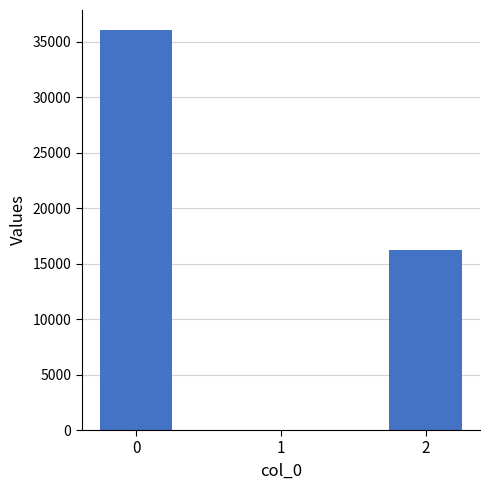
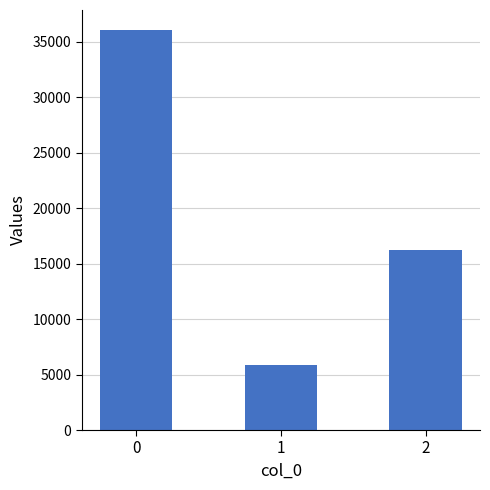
  {
    "0": 36100,
-   "1": 0,
+   "1": 5900,
    "2": 16300
  }
